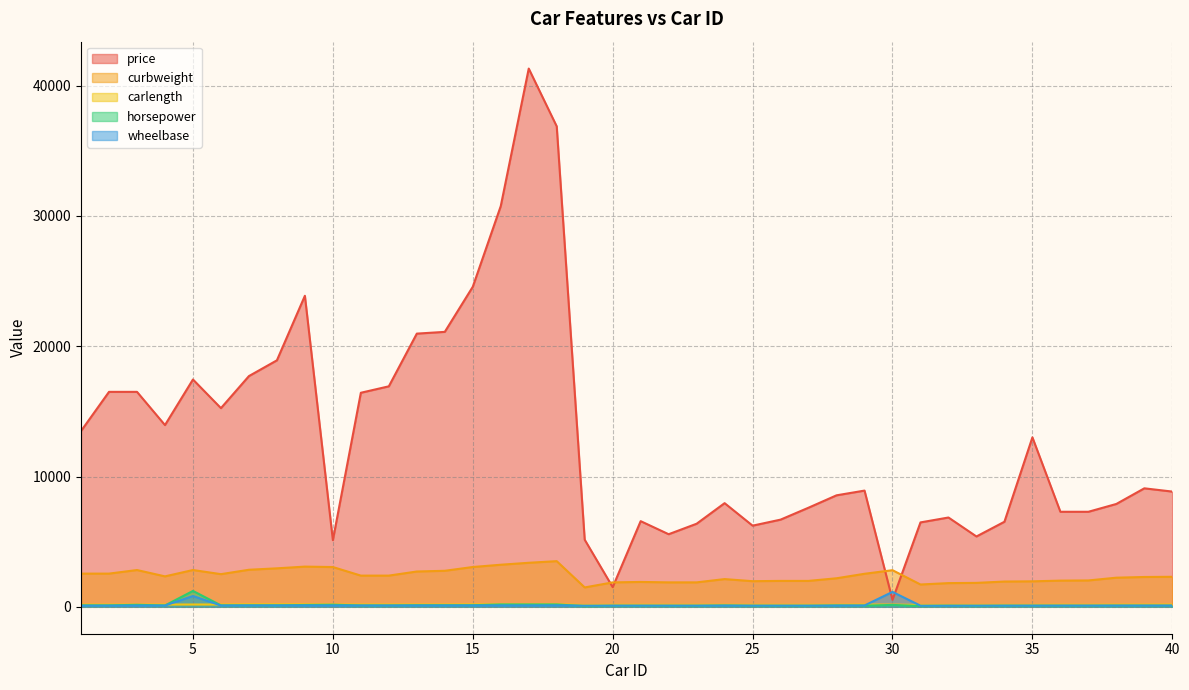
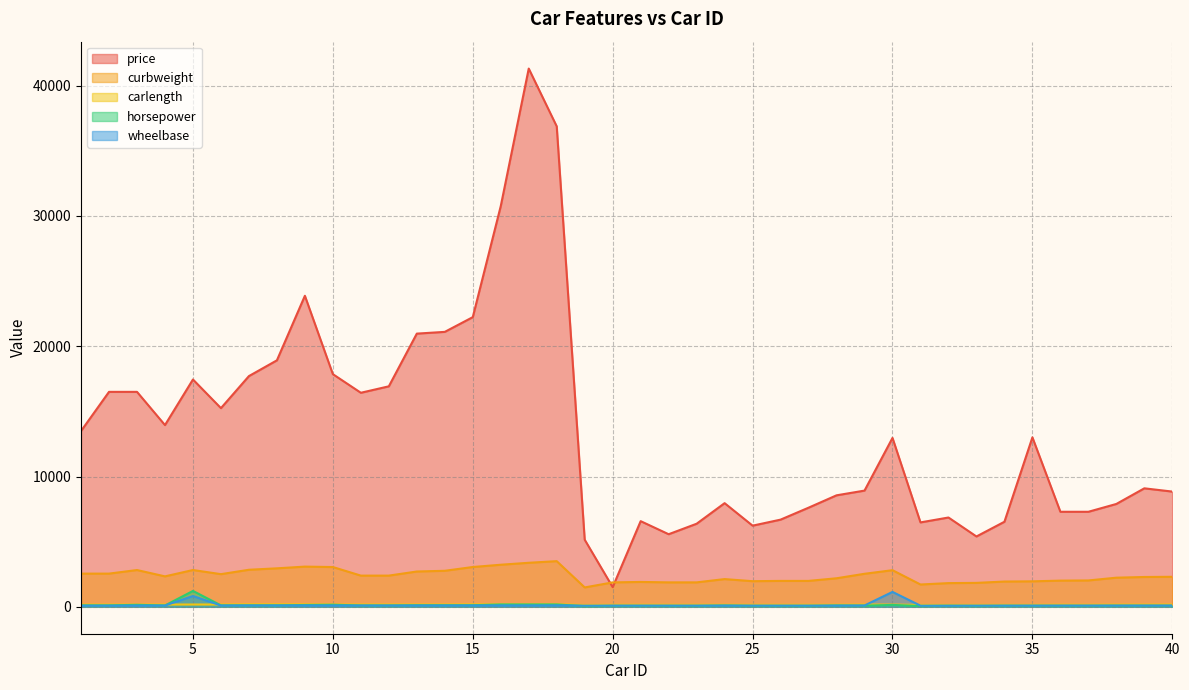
  {
    "price": {
      "5": 17500,
-     "10": 5100,
-     "15": 24600,
+     "10": 17900,
+     "15": 22200,
      "20": 1500,
      "25": 6200,
-     "30": 500,
+     "30": 13000,
      "35": 13000,
      "40": 8800
    },
    "horsepower": {
      "5": 1200
    },
    "wheelbase": {
      "5": 800,
      "30": 1100
    }
  }
